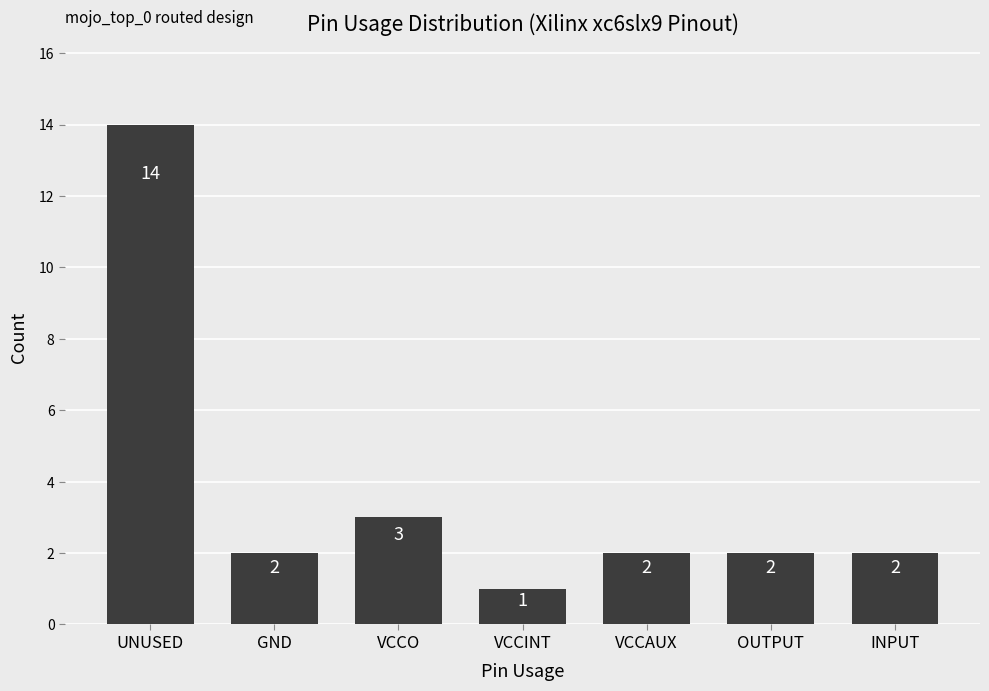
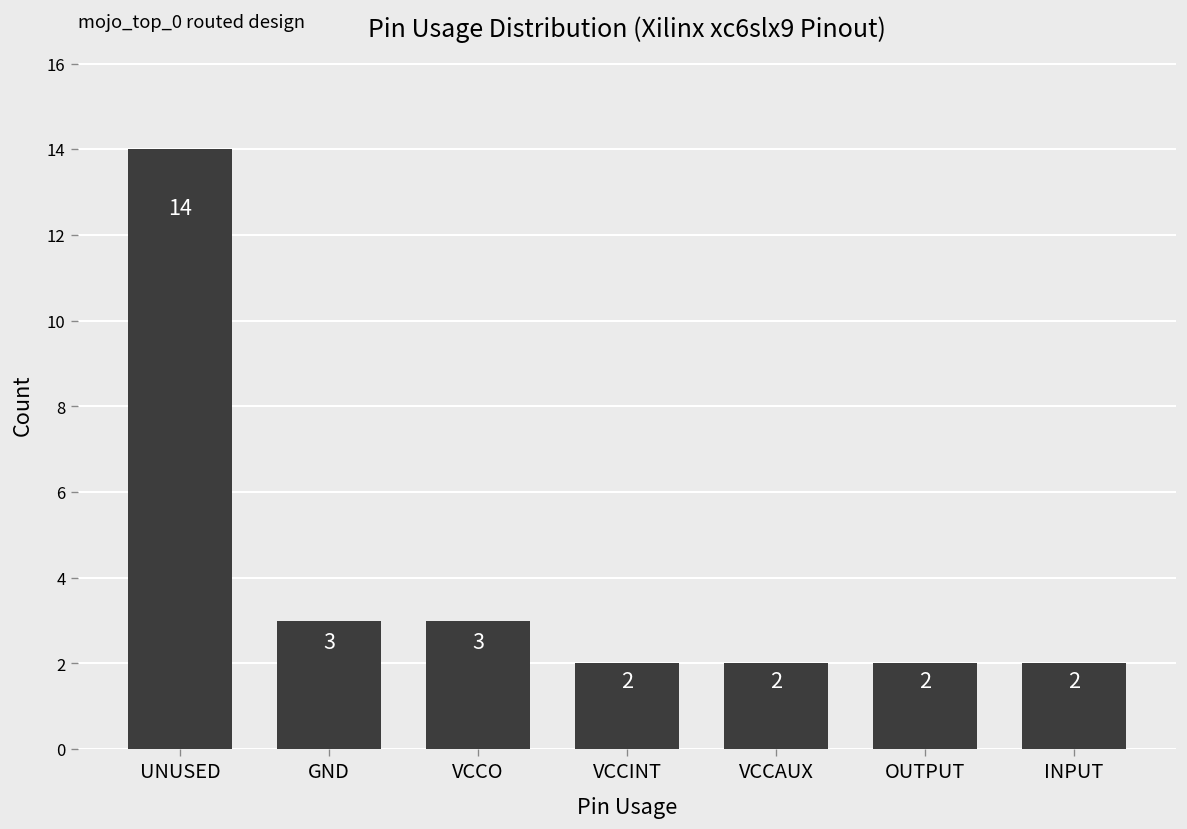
  {
    "UNUSED": 14,
-   "GND": 2,
+   "GND": 3,
    "VCCO": 3,
-   "VCCINT": 1,
+   "VCCINT": 2,
    "VCCAUX": 2,
    "OUTPUT": 2,
    "INPUT": 2
  }
